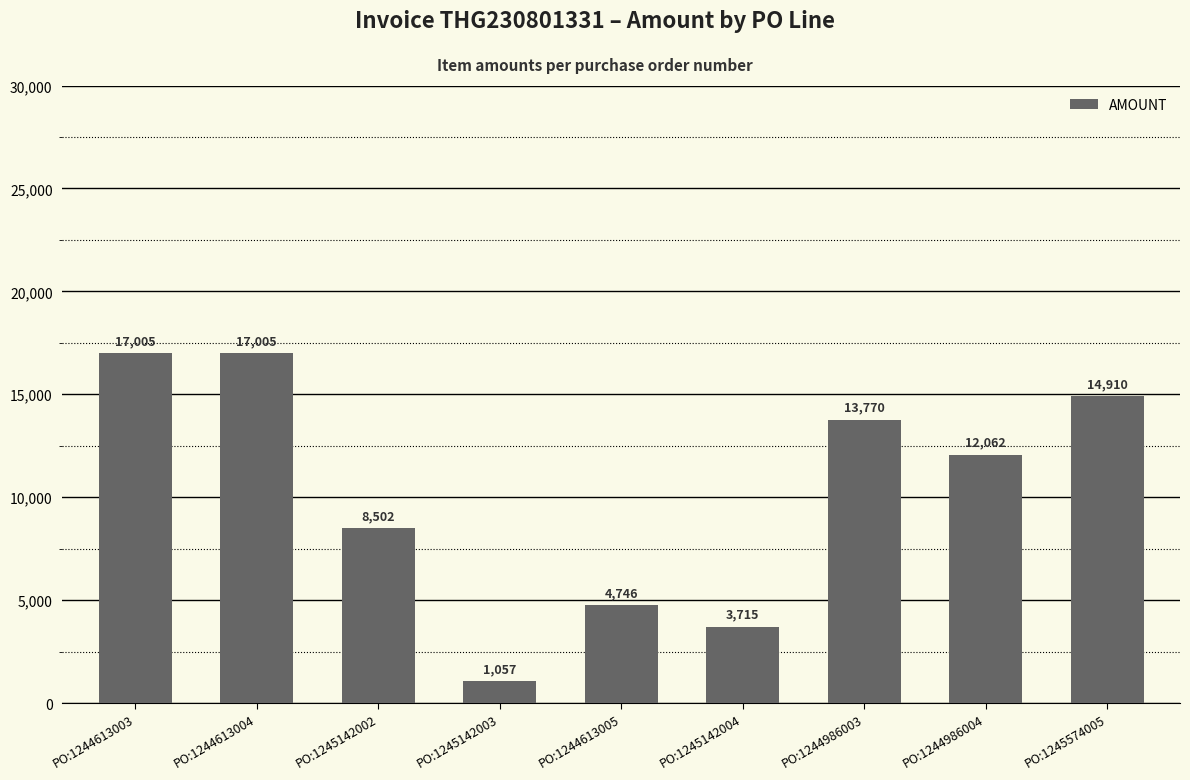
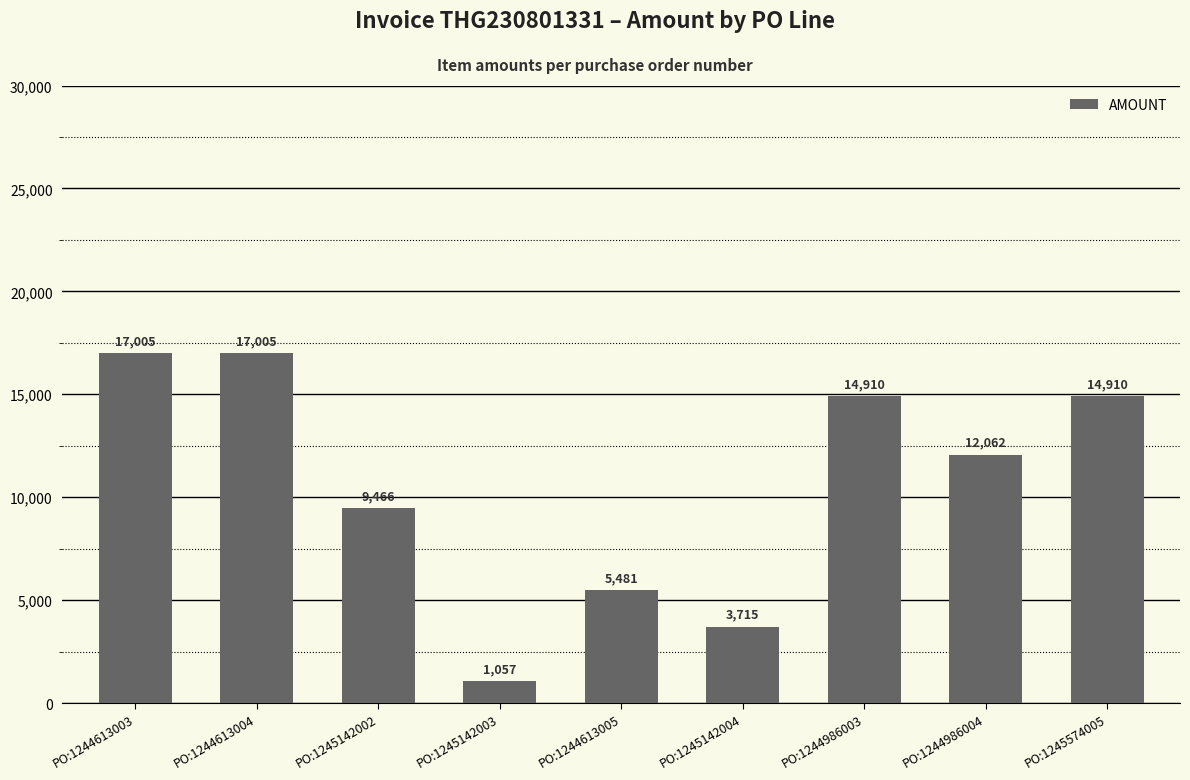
  {
    "PO:1244613003": "17,005",
    "PO:1244613004": "17,005",
-   "PO:1245142002": "8,502",
+   "PO:1245142002": "9,466",
    "PO:1245142003": "1,057",
-   "PO:1244613005": "4,746",
+   "PO:1244613005": "5,481",
    "PO:1245142004": "3,715",
-   "PO:1244986003": "13,770",
+   "PO:1244986003": "14,910",
    "PO:1244986004": "12,062",
    "PO:1245574005": "14,910"
  }
